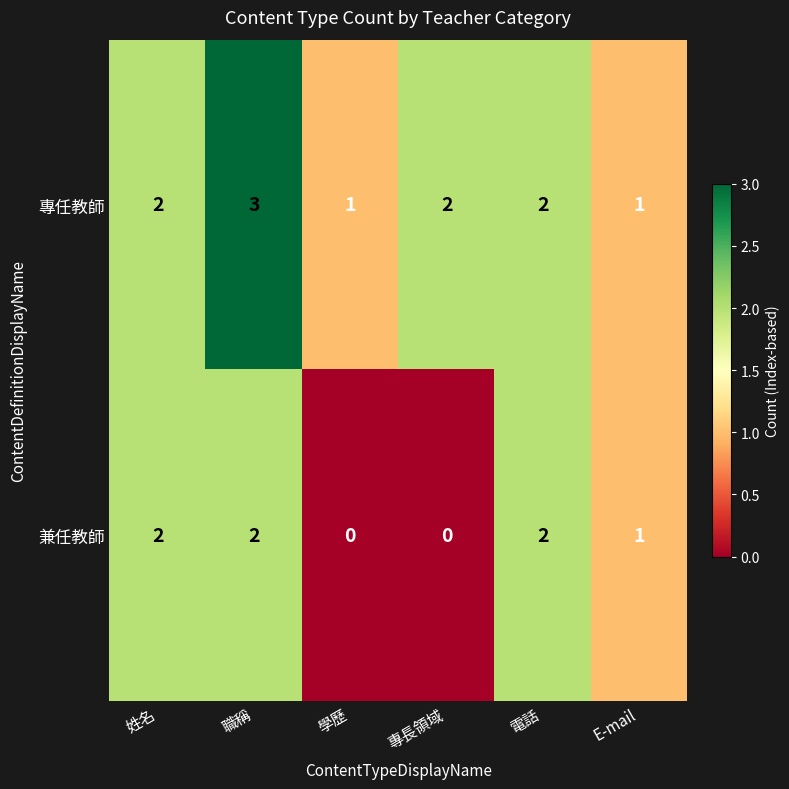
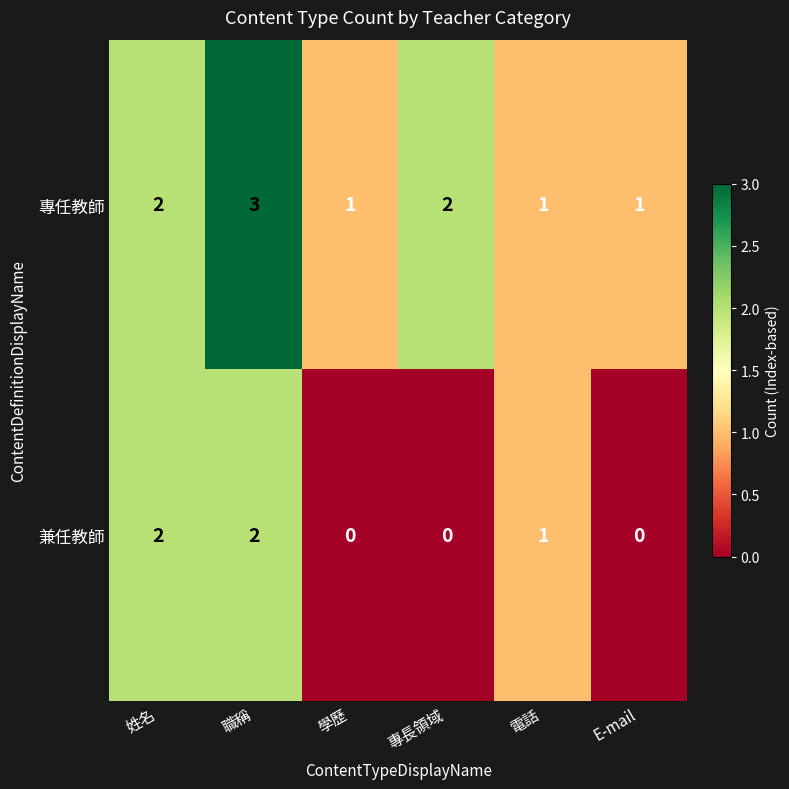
  {
    "專任教師": {
      "姓名": 2,
      "職稱": 3,
      "學歷": 1,
      "專長領域": 2,
-     "電話": 2,
+     "電話": 1,
      "E-mail": 1
    },
    "兼任教師": {
      "姓名": 2,
      "職稱": 2,
      "學歷": 0,
      "專長領域": 0,
-     "電話": 2,
-     "E-mail": 1
+     "電話": 1,
+     "E-mail": 0
    }
  }
